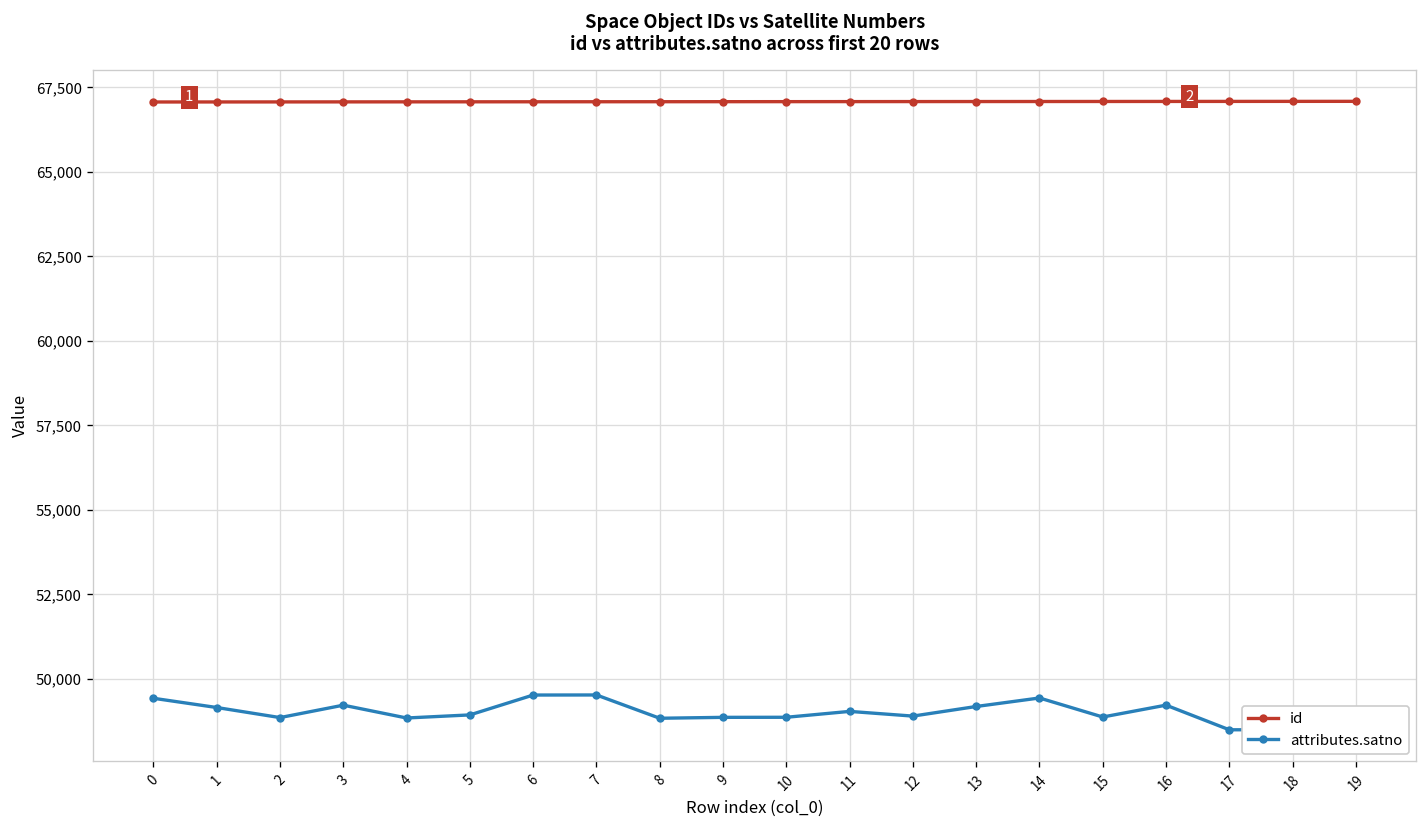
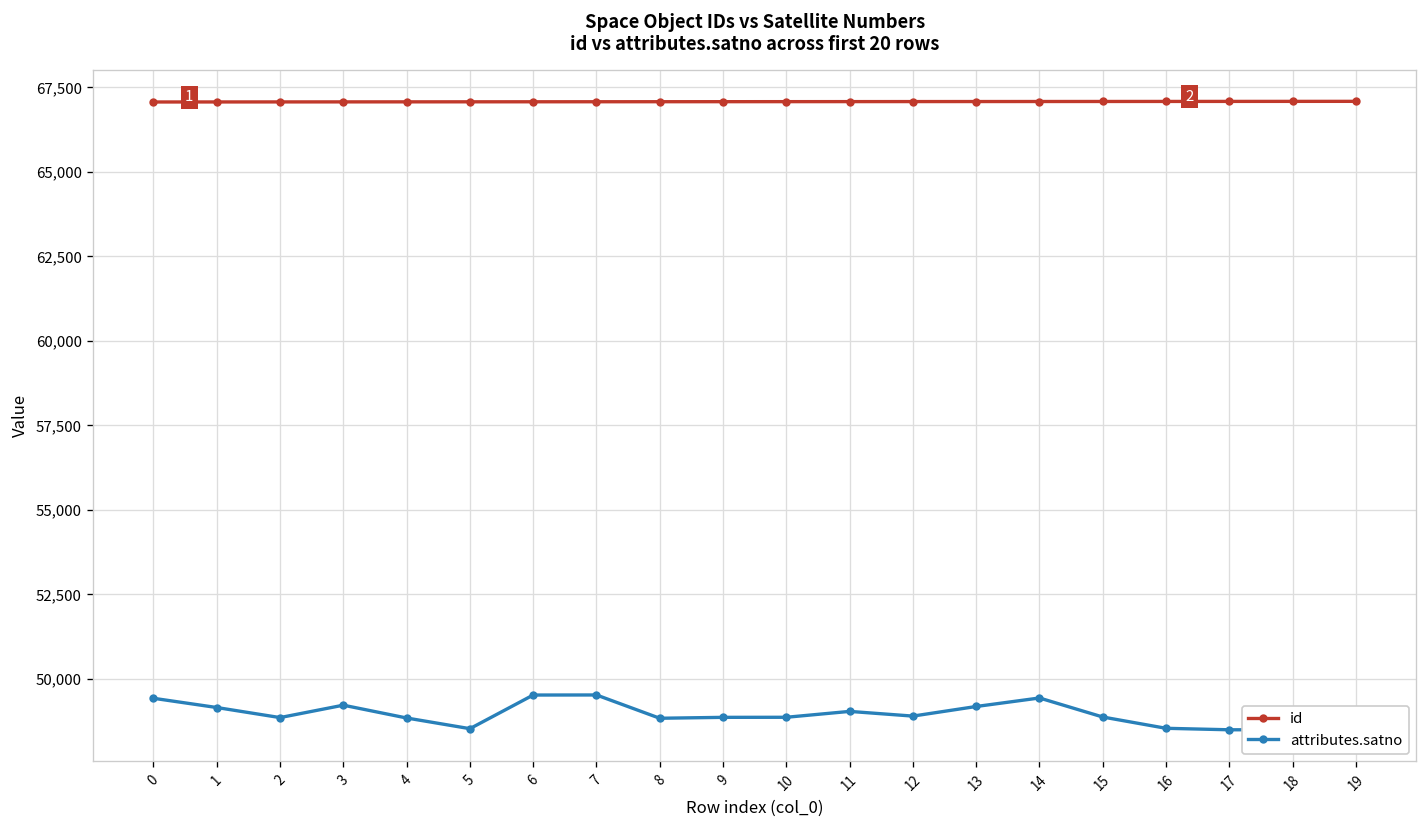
  {
    "id": {
      "0": "67,100",
      "2": "67,100",
      "3": "67,100",
      "4": "67,100",
      "5": "67,100",
      "6": "67,100",
      "7": "67,100",
      "8": "67,100",
      "9": "67,100",
      "10": "67,100",
      "11": "67,100",
      "12": "67,100",
      "13": "67,100",
      "14": "67,100",
      "15": "67,100",
      "17": "67,100",
      "18": "67,100",
      "19": "67,100"
    },
    "attributes.satno": {
      "0": "49,400",
      "1": "49,200",
      "2": "48,900",
      "3": "49,200",
      "4": "48,800",
-     "5": "48,900",
+     "5": "48,500",
      "6": "49,500",
      "7": "49,500",
      "8": "48,800",
      "9": "48,900",
      "10": "48,900",
      "11": "49,000",
      "12": "48,900",
      "13": "49,200",
      "14": "49,400",
      "15": "48,900",
-     "16": "49,200",
+     "16": "48,500",
      "17": "48,500"
    }
  }
